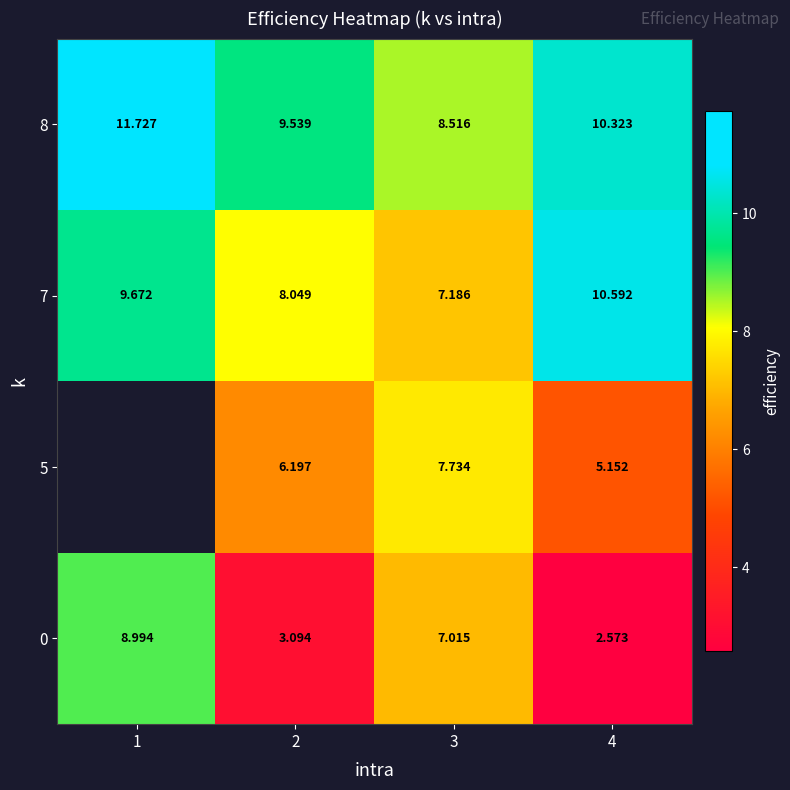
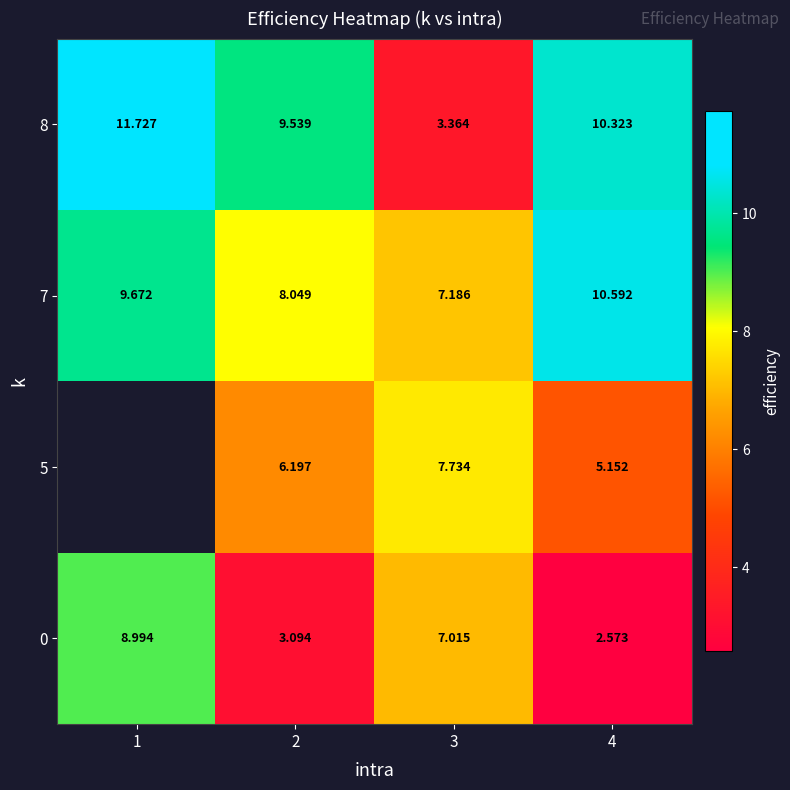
  {
    "8": {
      "1": 11.727,
      "2": 9.539,
-     "3": 8.516,
+     "3": 3.364,
      "4": 10.323
    },
    "7": {
      "1": 9.672,
      "2": 8.049,
      "3": 7.186,
      "4": 10.592
    },
    "5": {
      "2": 6.197,
      "3": 7.734,
      "4": 5.152
    },
    "0": {
      "1": 8.994,
      "2": 3.094,
      "3": 7.015,
      "4": 2.573
    }
  }
